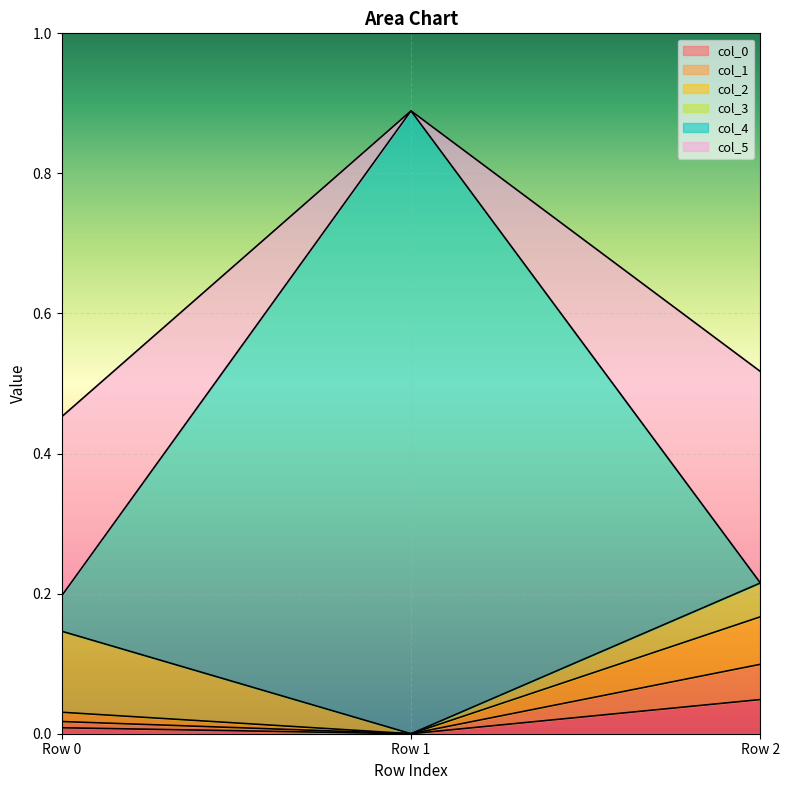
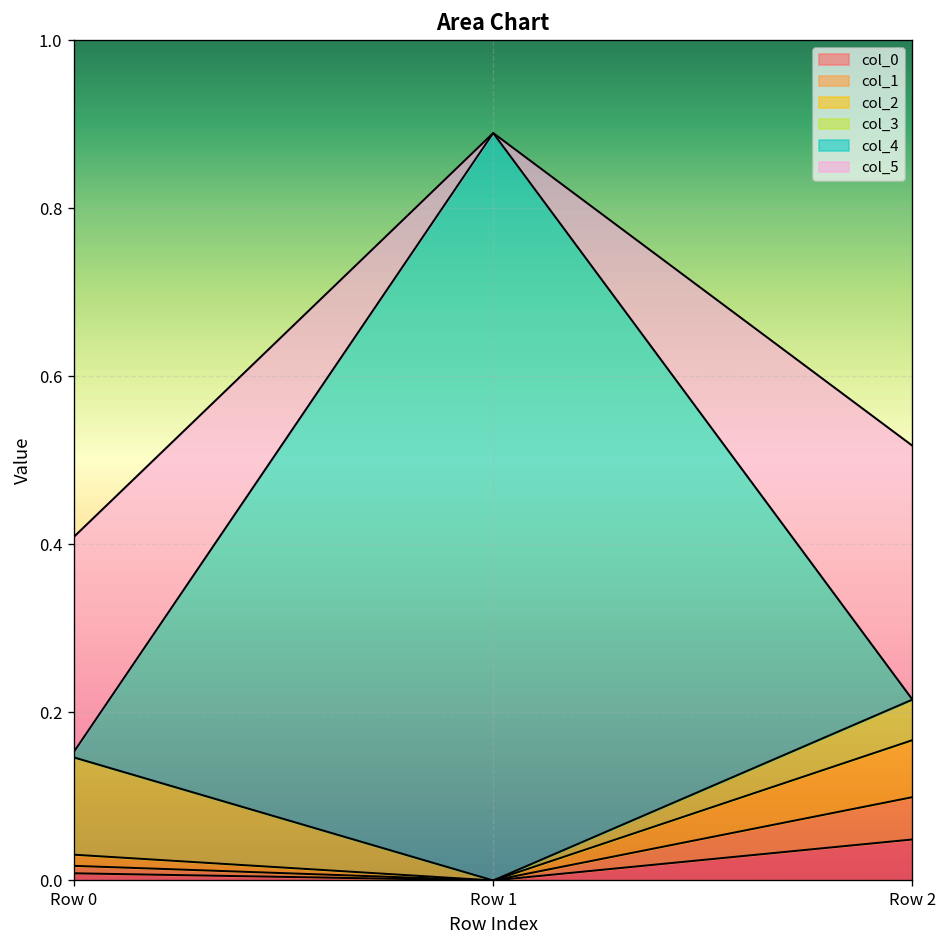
  {
    "col_3": {
      "Row 0": 0.12
    },
    "col_4": {
-     "Row 0": 0.05
+     "Row 0": 0.01
    },
    "col_5": {
      "Row 0": 0.26,
      "Row 2": 0.30
    }
  }
